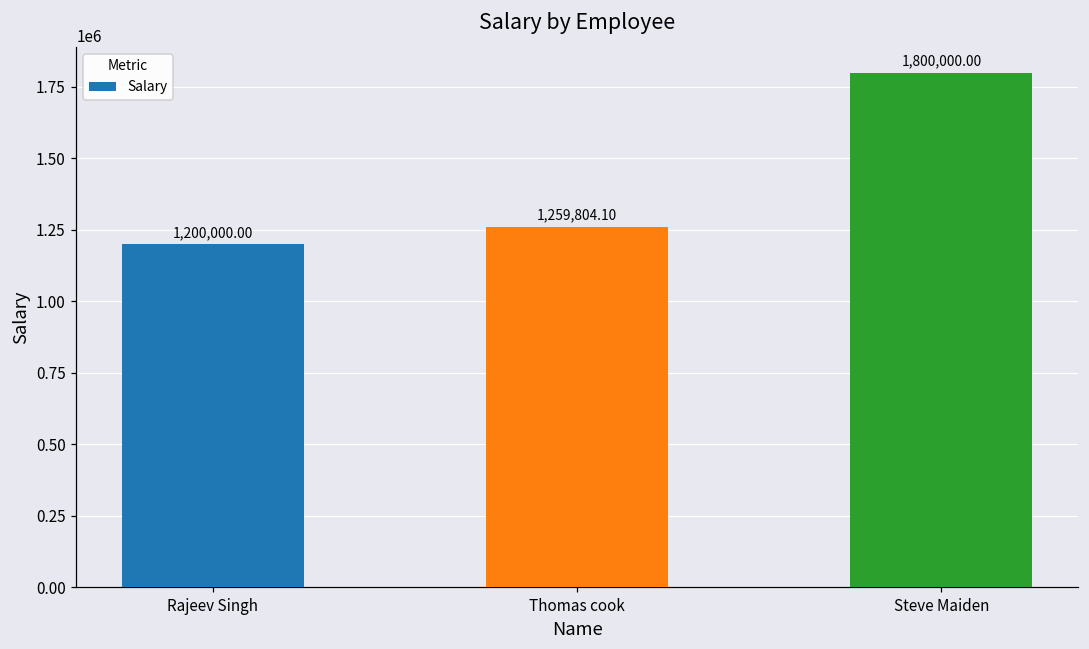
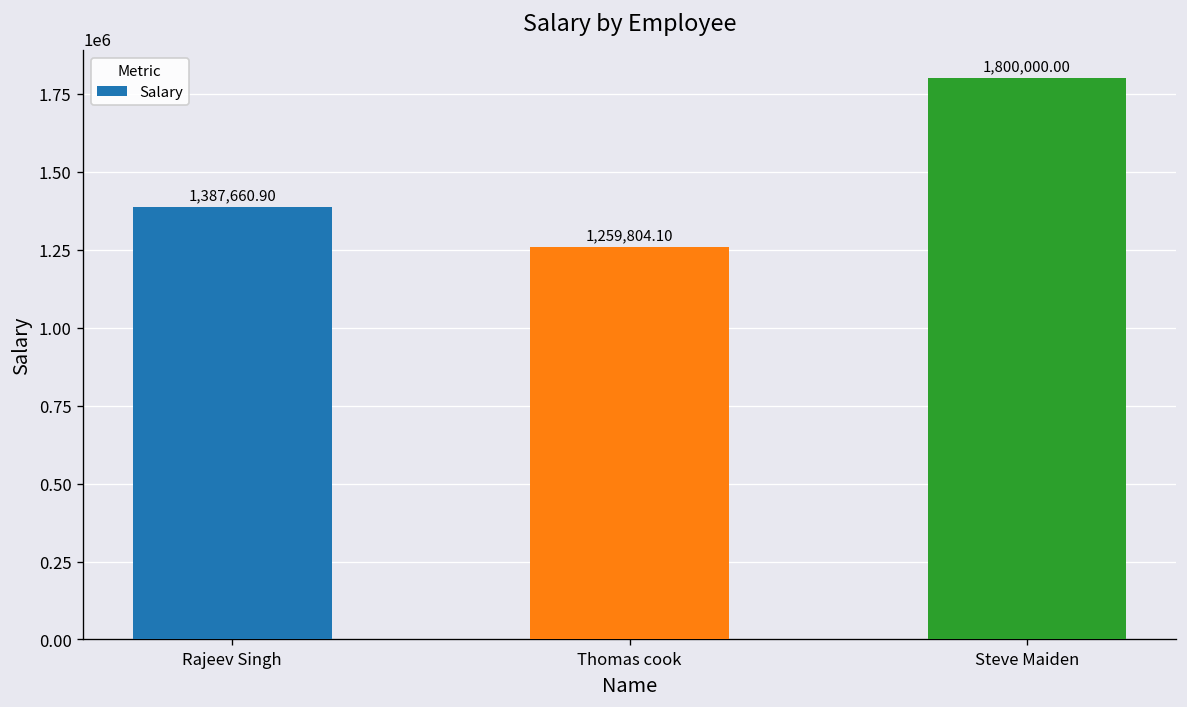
  {
-   "Rajeev Singh": "1,200,000.00",
+   "Rajeev Singh": "1,387,660.90",
    "Thomas cook": "1,259,804.10",
    "Steve Maiden": "1,800,000.00"
  }
